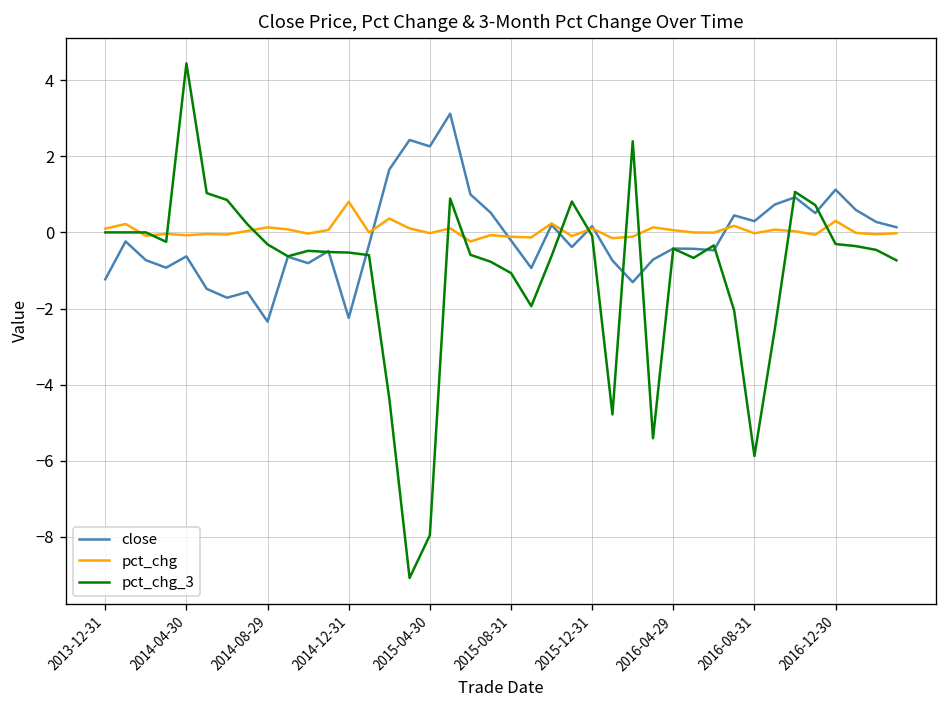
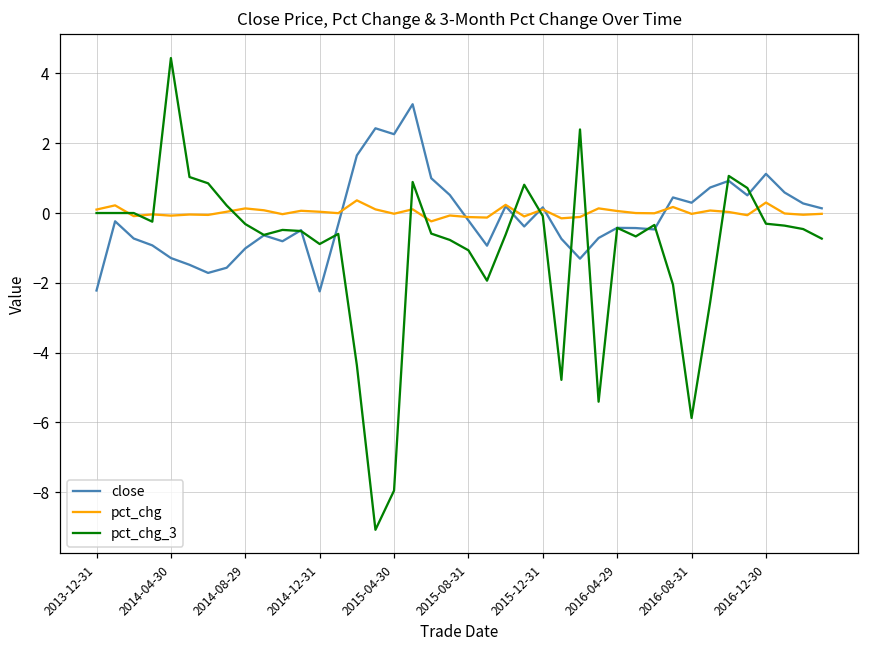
  {
    "close": {
-     "2013-12-31": -1.2,
-     "2014-04-30": -0.6,
-     "2014-08-29": -2.3,
+     "2013-12-31": -2.2,
+     "2014-04-30": -1.3,
+     "2014-08-29": -1.0,
      "2014-12-31": -2.2,
      "2015-04-30": 2.3,
      "2015-08-31": -0.2,
      "2016-08-31": 0.3,
      "2016-12-30": 1.1
    },
    "pct_chg": {
      "2013-12-31": 0.1,
      "2014-04-30": -0.1,
      "2014-08-29": 0.1,
-     "2014-12-31": 0.8,
+     "2014-12-31": 0.0,
      "2015-04-30": 0.0,
      "2015-08-31": -0.1,
      "2016-04-29": 0.1,
      "2016-08-31": 0.0,
      "2016-12-30": 0.3
    },
    "pct_chg_3": {
      "2013-12-31": 0.0,
      "2014-04-30": 4.4,
      "2014-08-29": -0.3,
-     "2014-12-31": -0.5,
+     "2014-12-31": -0.9,
      "2015-04-30": -8.0,
      "2015-08-31": -1.1,
      "2015-12-31": -0.1,
      "2016-08-31": -5.9,
      "2016-12-30": -0.3
    }
  }
